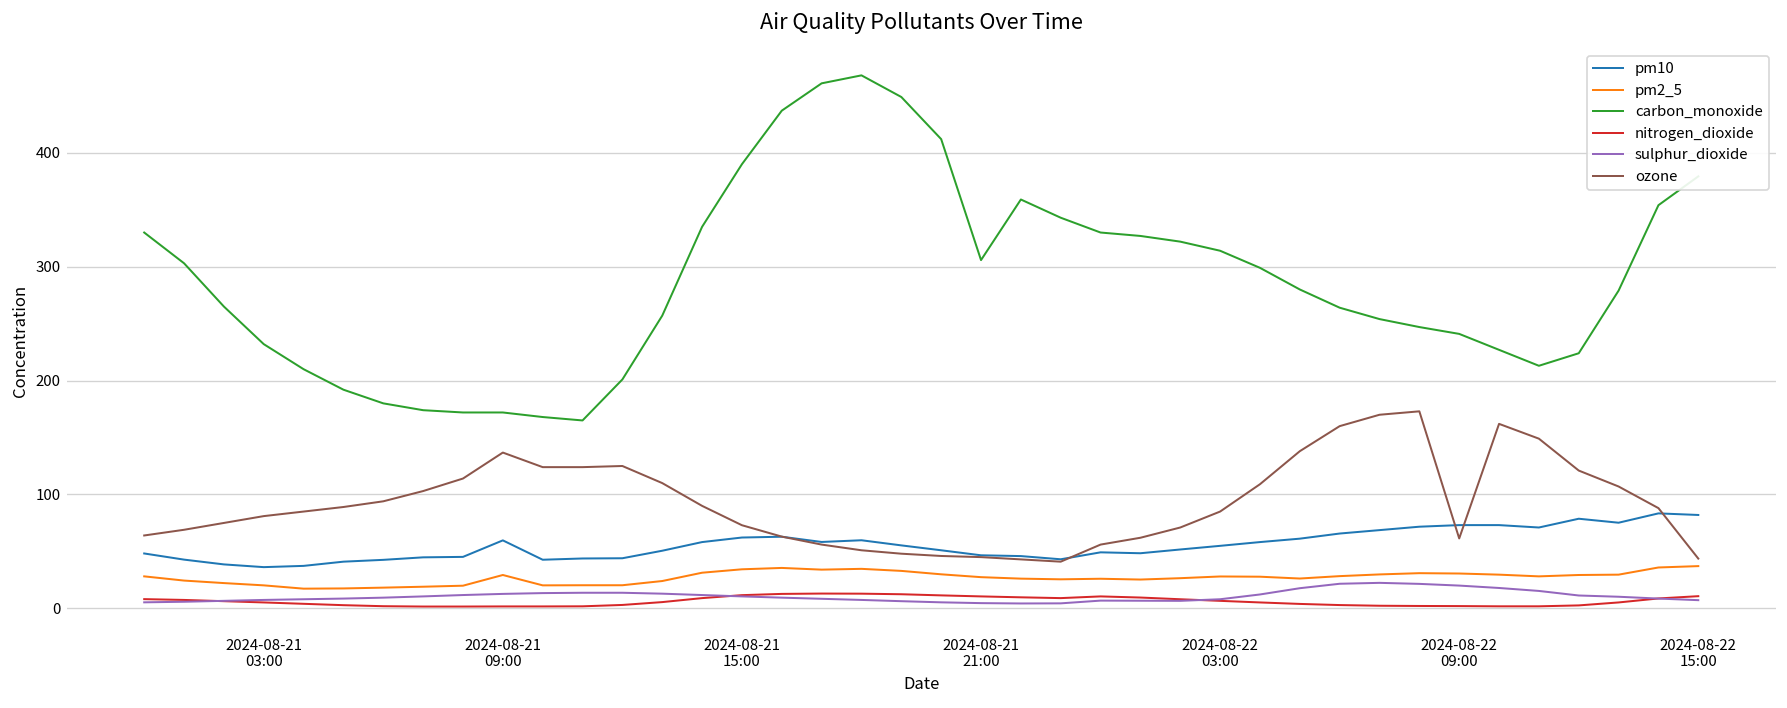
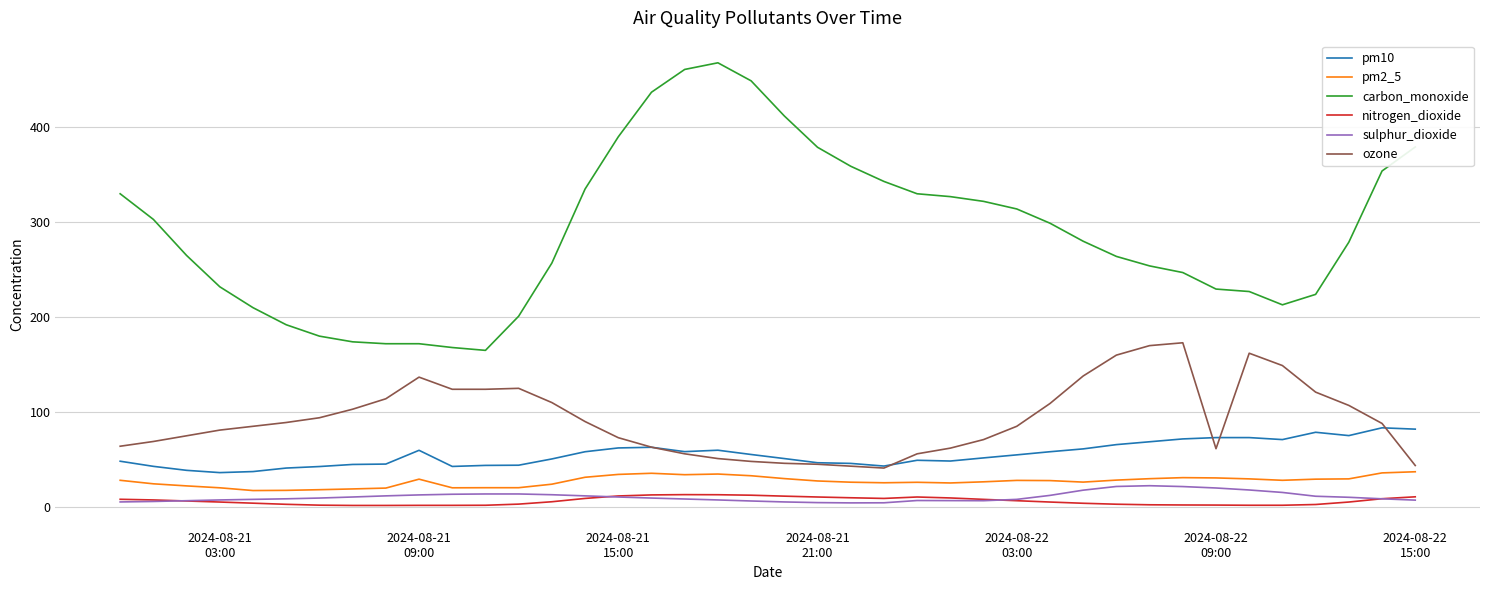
  {
    "pm10": {
      "2024-08-21 03:00": 40,
      "2024-08-21 09:00": 60,
      "2024-08-21 15:00": 60,
      "2024-08-22 03:00": 50,
      "2024-08-22 09:00": 70,
      "2024-08-22 15:00": 80
    },
    "pm2_5": {
      "2024-08-21 03:00": 20,
      "2024-08-21 09:00": 30,
      "2024-08-21 15:00": 30,
      "2024-08-21 21:00": 30,
      "2024-08-22 03:00": 30,
      "2024-08-22 09:00": 30,
      "2024-08-22 15:00": 40
    },
    "carbon_monoxide": {
      "2024-08-21 03:00": 230,
      "2024-08-21 09:00": 170,
      "2024-08-21 15:00": 390,
-     "2024-08-21 21:00": 310,
+     "2024-08-21 21:00": 380,
      "2024-08-22 03:00": 310,
-     "2024-08-22 09:00": 240
+     "2024-08-22 09:00": 230
    },
    "nitrogen_dioxide": {
      "2024-08-21 09:00": 0,
      "2024-08-21 21:00": 10,
      "2024-08-22 09:00": 0,
      "2024-08-22 15:00": 10
    },
    "sulphur_dioxide": {
      "2024-08-21 09:00": 10,
      "2024-08-21 21:00": 0,
      "2024-08-22 09:00": 20,
      "2024-08-22 15:00": 10
    },
    "ozone": {
      "2024-08-21 03:00": 80,
      "2024-08-21 09:00": 140,
      "2024-08-21 15:00": 70,
      "2024-08-22 03:00": 90,
      "2024-08-22 09:00": 60,
      "2024-08-22 15:00": 40
    }
  }
